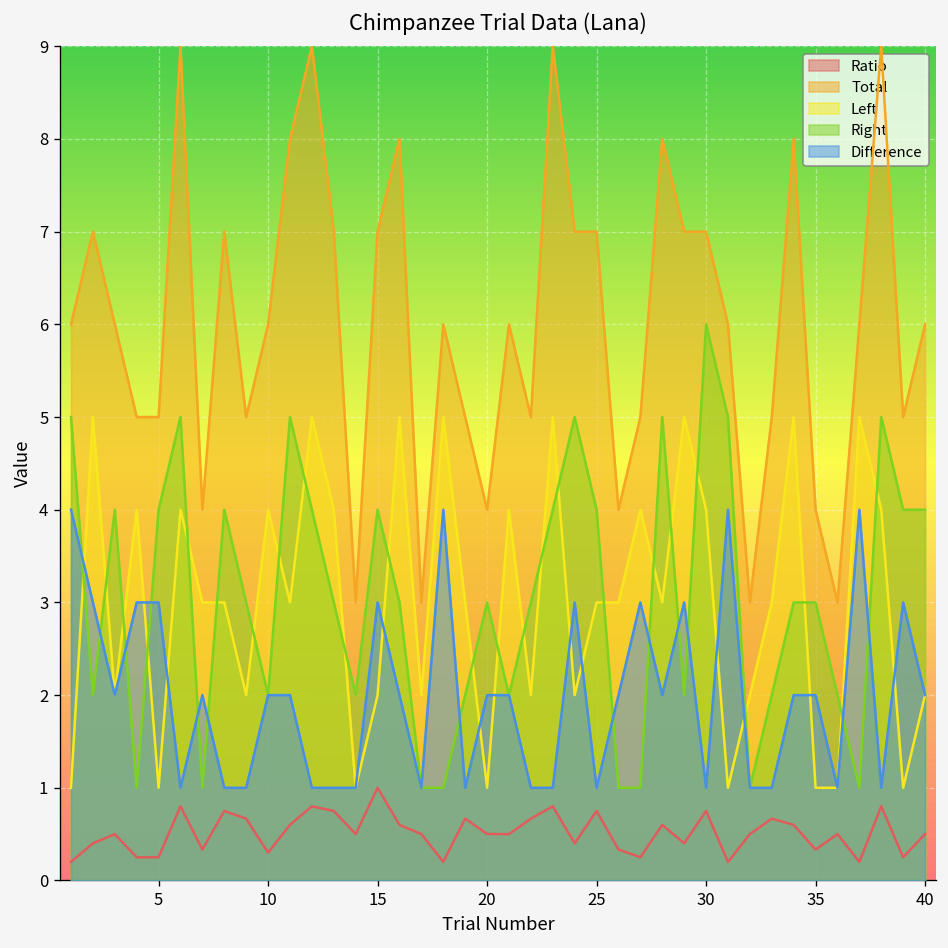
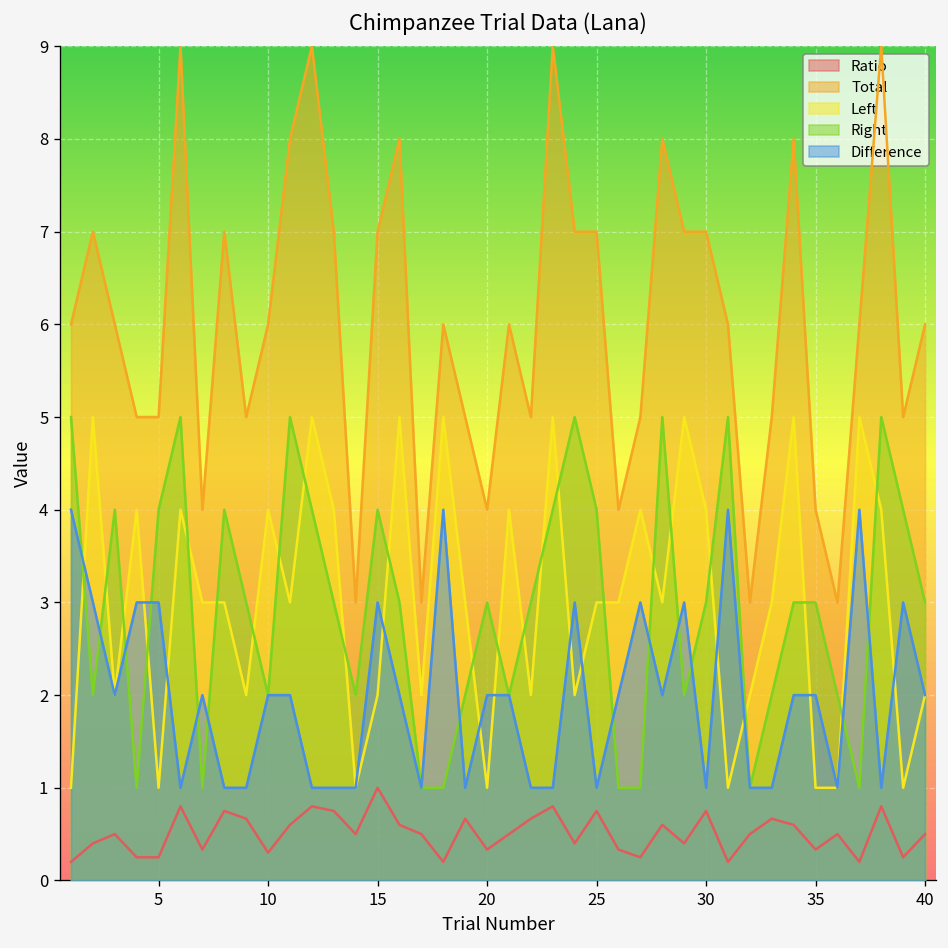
  {
    "Ratio": {
      "5": 0.3,
      "10": 0.3,
      "15": 1.0,
-     "20": 0.5,
+     "20": 0.3,
      "25": 0.8,
      "30": 0.8,
      "35": 0.3,
      "40": 0.5
    },
    "Right": {
      "5": 4,
      "15": 4,
      "20": 3,
      "25": 4,
-     "30": 6,
+     "30": 3,
      "35": 3,
-     "40": 4
+     "40": 3
    },
    "Difference": {
      "5": 3.0,
      "15": 3.0,
      "20": 2.0,
      "25": 1.0,
      "30": 1.0,
      "35": 2.0
    }
  }
